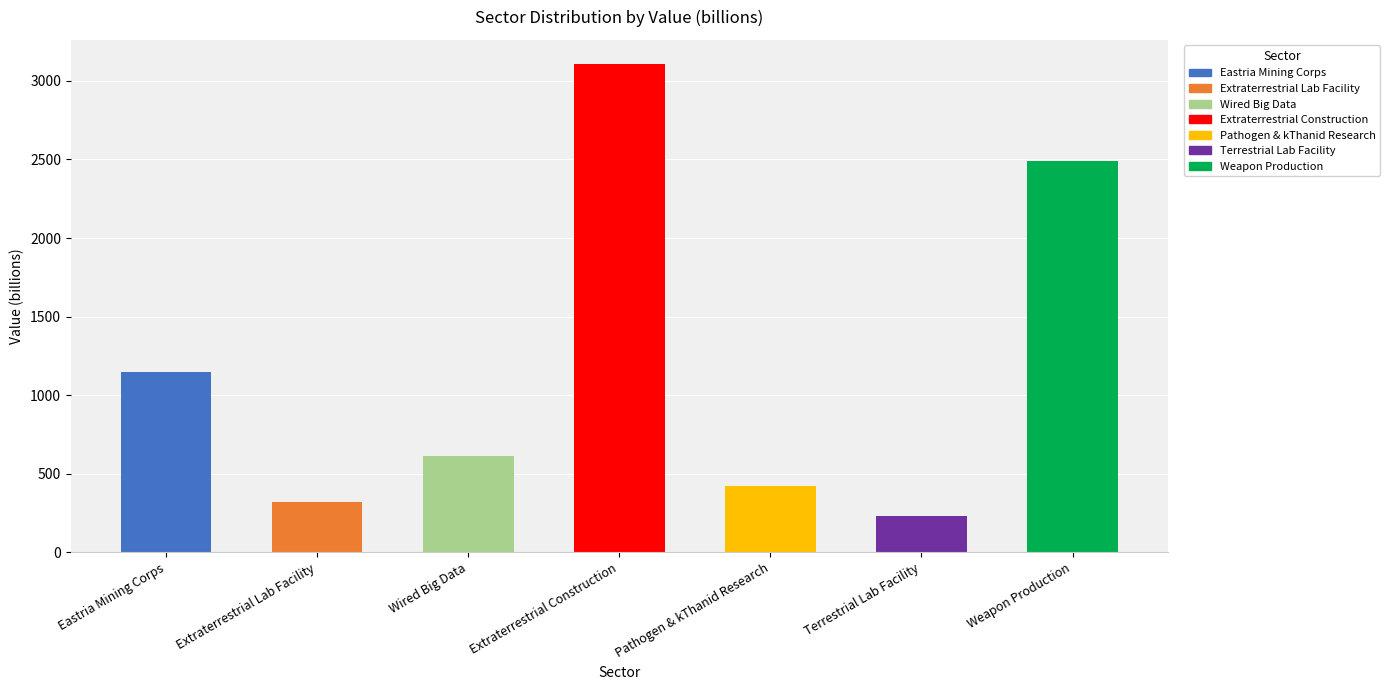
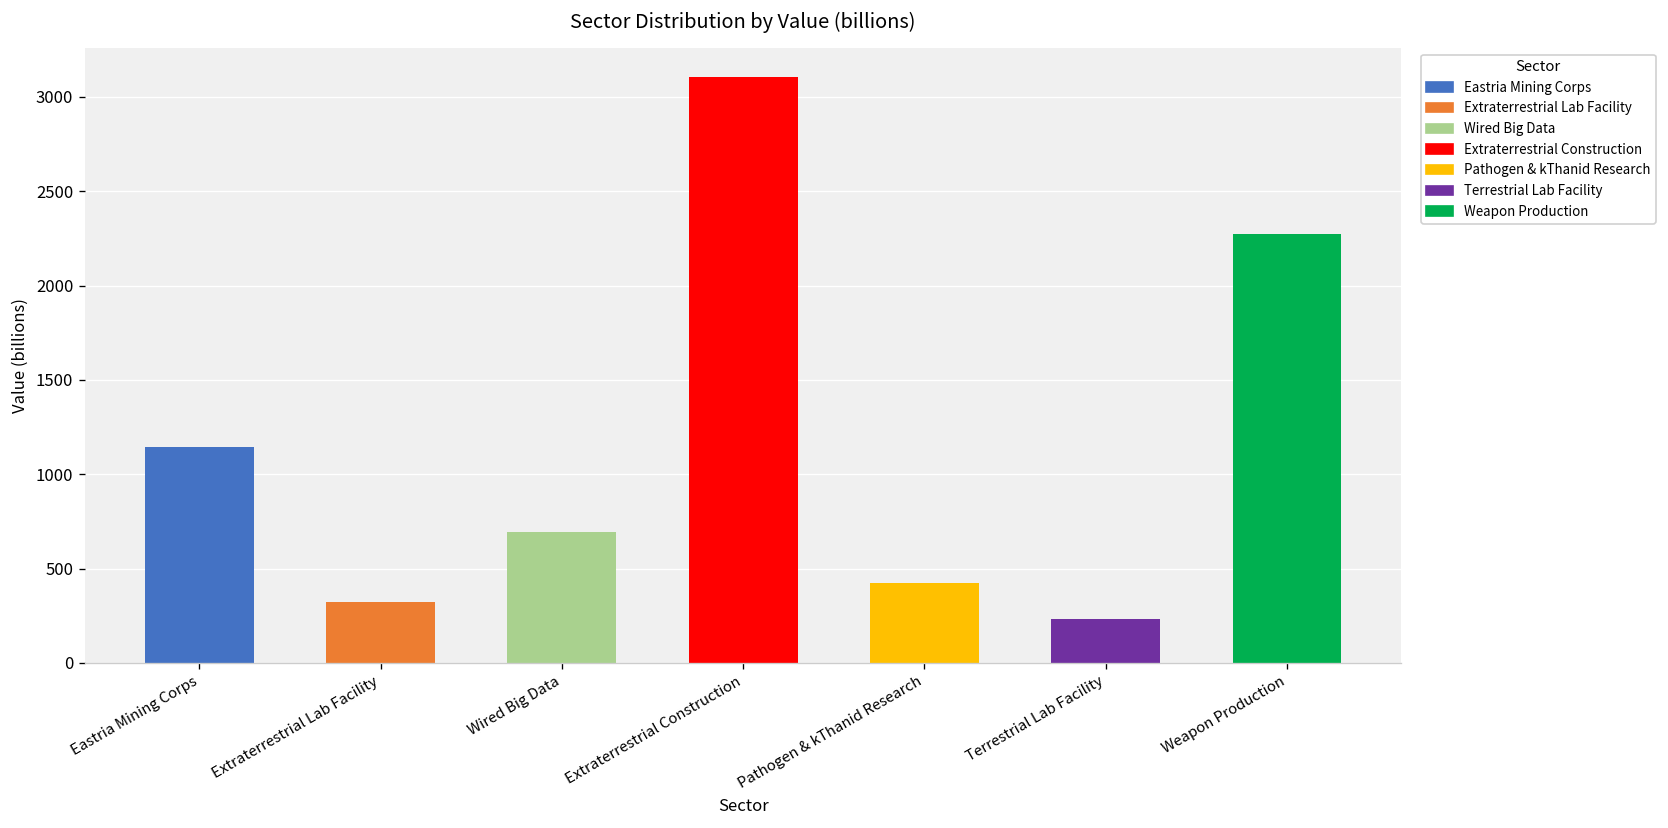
  {
    "Eastria Mining Corps": 1150,
    "Extraterrestrial Lab Facility": 320,
-   "Wired Big Data": 620,
+   "Wired Big Data": 690,
    "Extraterrestrial Construction": 3110,
    "Pathogen & kThanid Research": 420,
    "Terrestrial Lab Facility": 230,
-   "Weapon Production": 2490
+   "Weapon Production": 2280
  }
